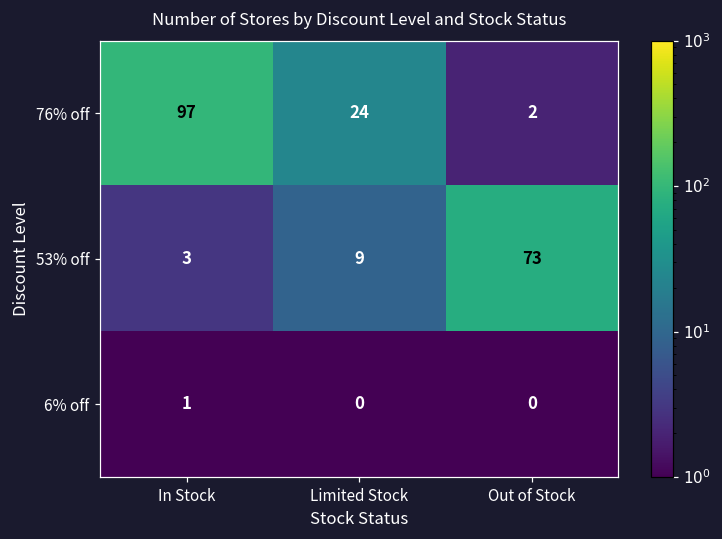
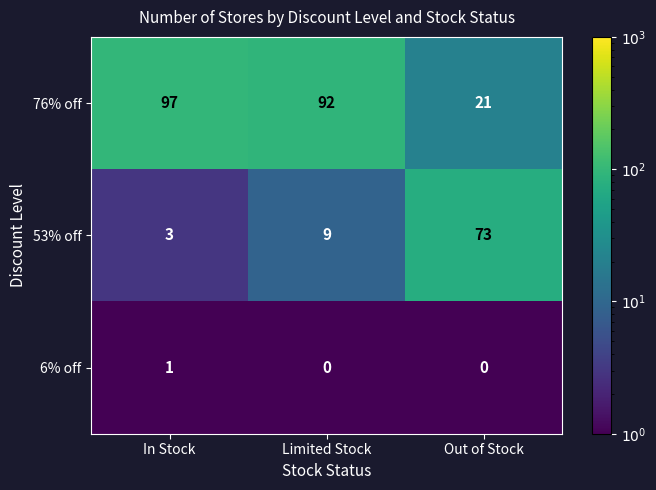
  {
    "76% off": {
      "In Stock": 97,
-     "Limited Stock": 24,
-     "Out of Stock": 2
+     "Limited Stock": 92,
+     "Out of Stock": 21
    },
    "53% off": {
      "In Stock": 3,
      "Limited Stock": 9,
      "Out of Stock": 73
    },
    "6% off": {
      "In Stock": 1,
      "Limited Stock": 0,
      "Out of Stock": 0
    }
  }
